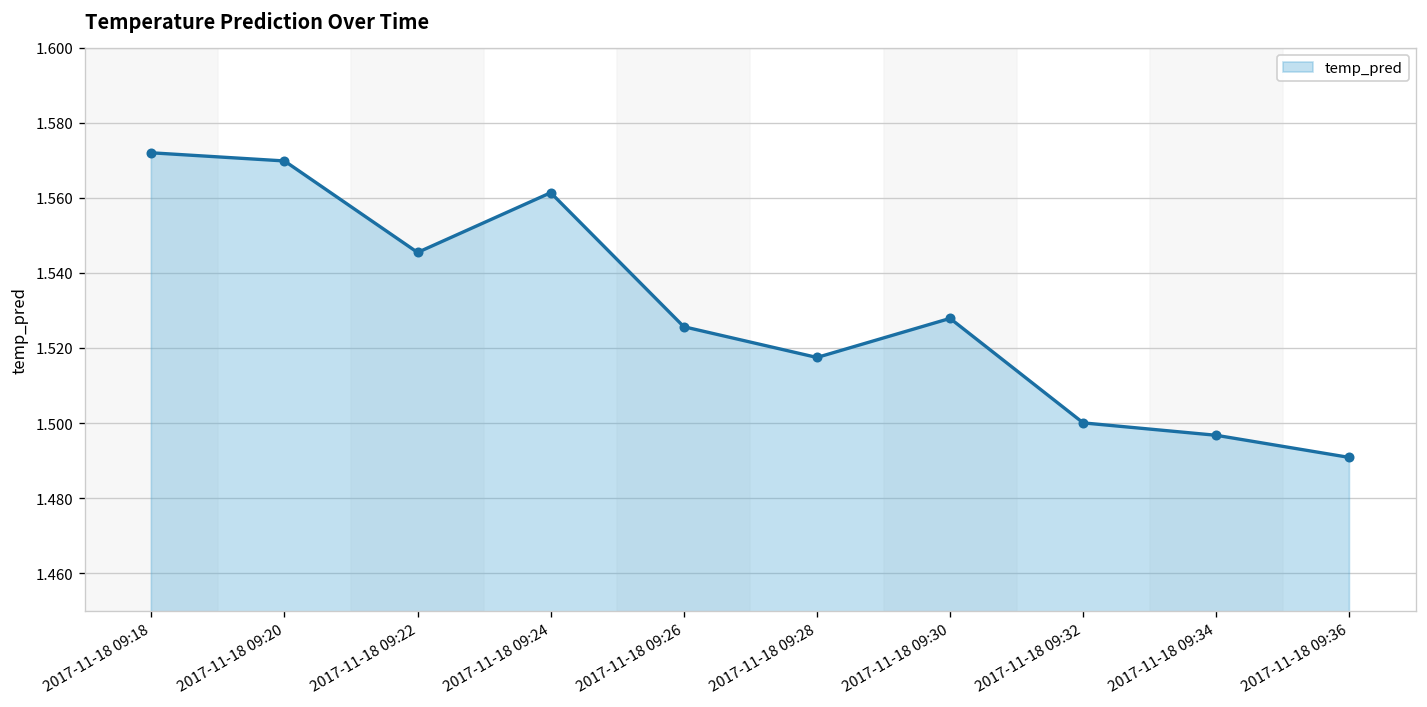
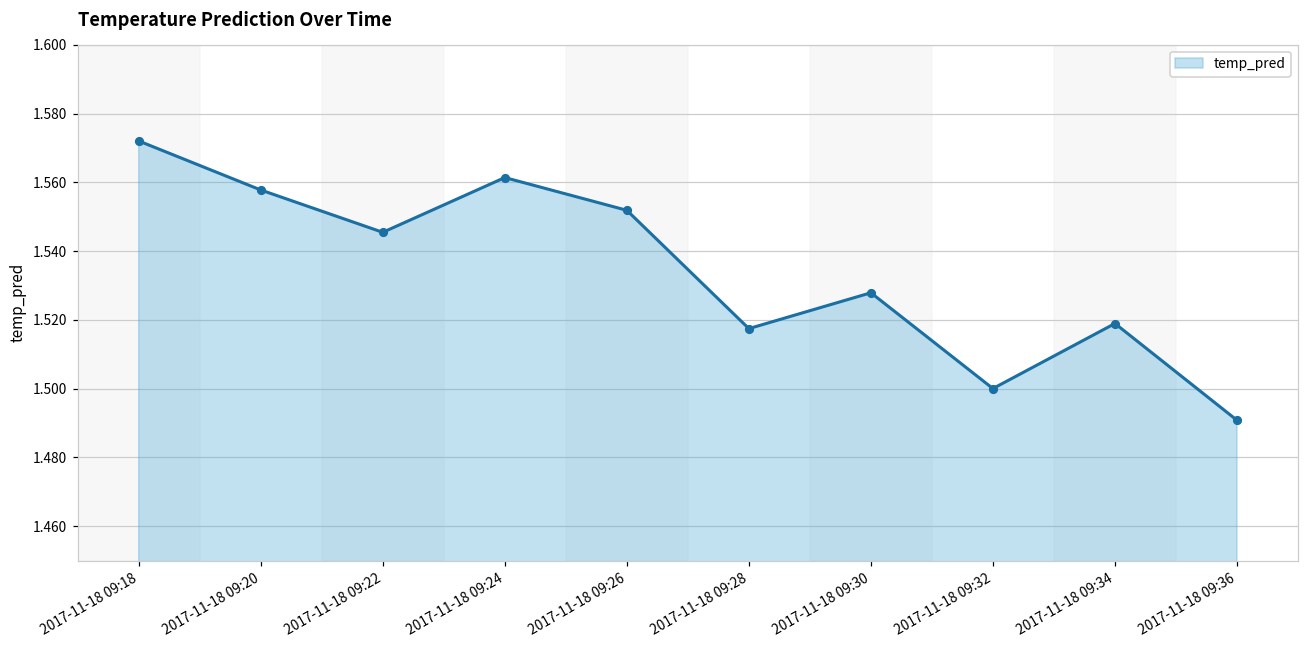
  {
    "2017-11-18 09:18": 1.572,
-   "2017-11-18 09:20": 1.570,
+   "2017-11-18 09:20": 1.558,
    "2017-11-18 09:22": 1.545,
    "2017-11-18 09:24": 1.561,
-   "2017-11-18 09:26": 1.526,
+   "2017-11-18 09:26": 1.552,
    "2017-11-18 09:28": 1.517,
    "2017-11-18 09:30": 1.528,
    "2017-11-18 09:32": 1.500,
-   "2017-11-18 09:34": 1.497,
+   "2017-11-18 09:34": 1.519,
    "2017-11-18 09:36": 1.491
  }
